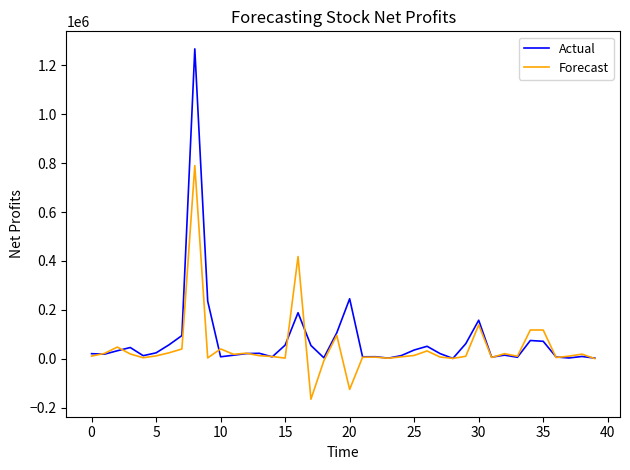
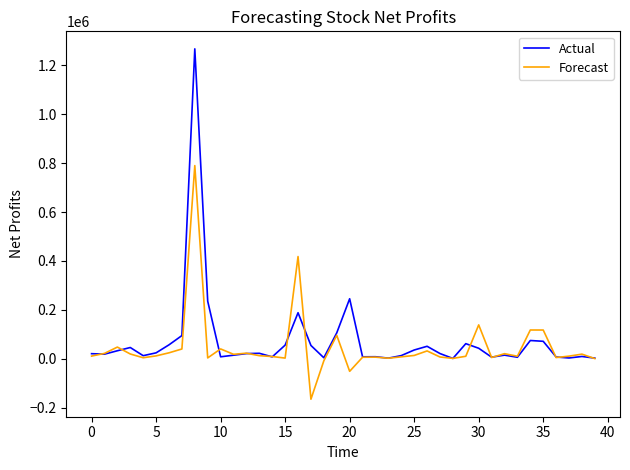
  {
    "Actual": {
      "5": 20000,
      "10": 10000,
      "15": 60000,
      "20": 250000,
      "25": 40000,
-     "30": 160000,
+     "30": 40000,
      "35": 70000
    },
    "Forecast": {
      "5": 10000,
      "10": 40000,
      "15": 0,
-     "20": -130000,
+     "20": -50000,
      "25": 10000,
      "30": 140000,
      "35": 120000
    }
  }
